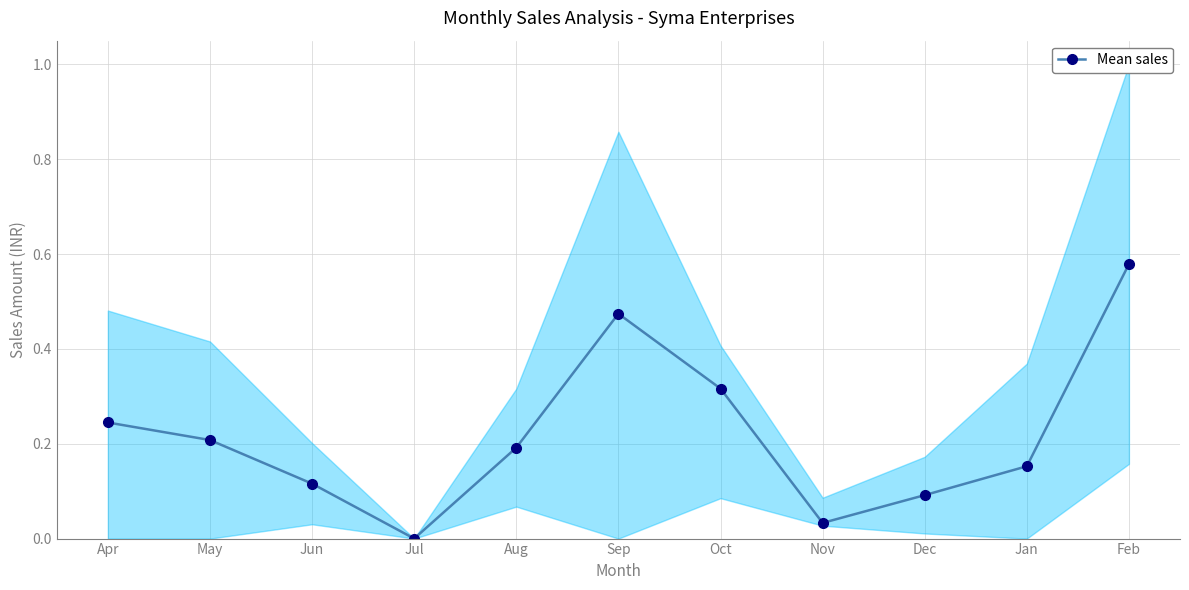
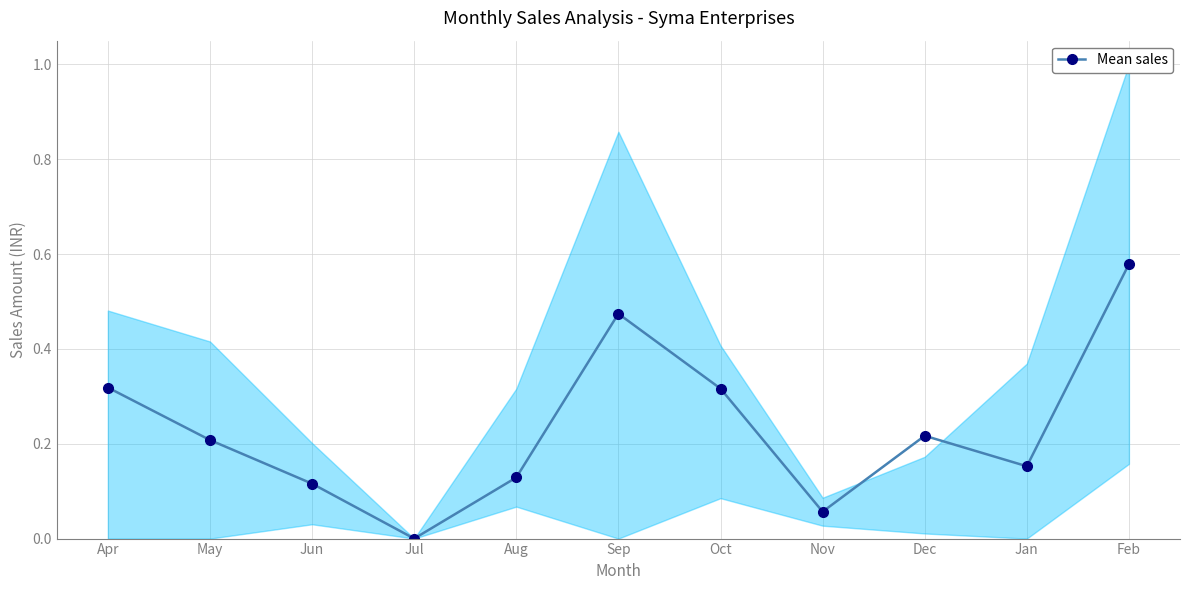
  {
    "Mean sales": {
-     "Apr": 0.24,
+     "Apr": 0.32,
      "May": 0.21,
      "Jun": 0.12,
-     "Aug": 0.19,
+     "Aug": 0.13,
      "Sep": 0.47,
      "Oct": 0.32,
-     "Nov": 0.03,
-     "Dec": 0.09,
+     "Nov": 0.06,
+     "Dec": 0.22,
      "Jan": 0.15,
      "Feb": 0.58
    }
  }
